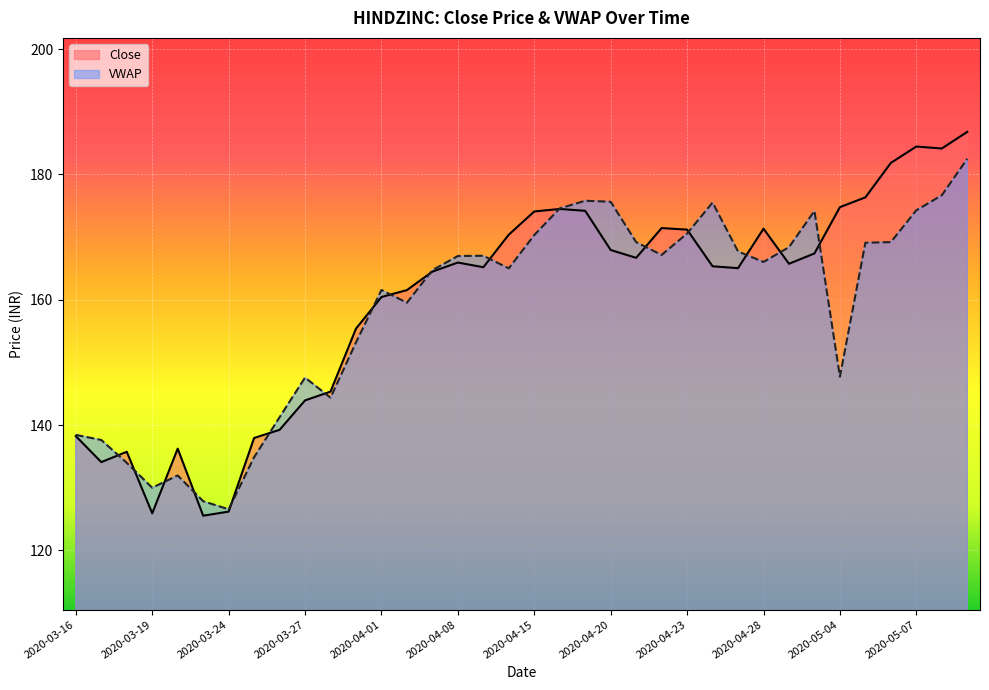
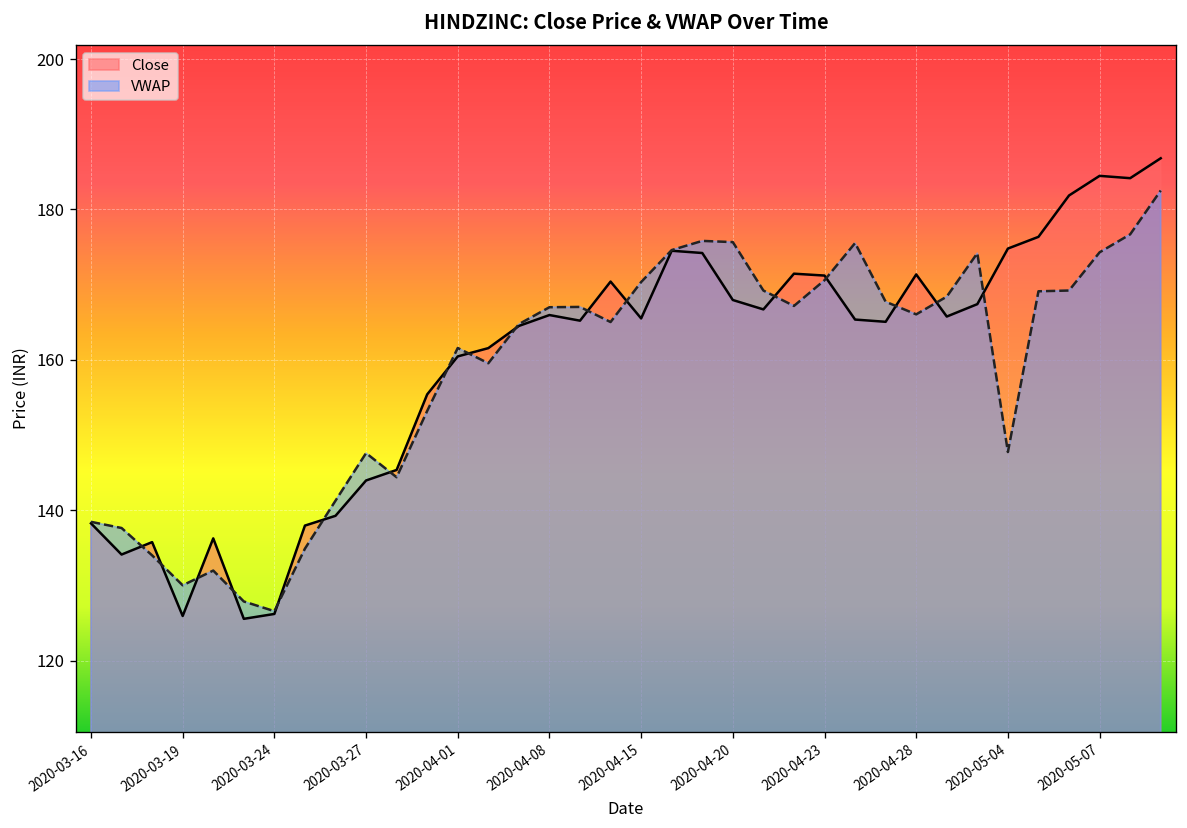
  {
    "Close": {
      "2020-03-19": 126,
      "2020-03-27": 144,
      "2020-04-01": 160,
      "2020-04-08": 166,
-     "2020-04-15": 174,
+     "2020-04-15": 166,
      "2020-04-20": 168,
      "2020-04-23": 171,
      "2020-04-28": 171,
      "2020-05-04": 175,
      "2020-05-07": 184
    },
    "VWAP": {
      "2020-03-19": 130,
      "2020-03-27": 148,
      "2020-04-01": 162,
      "2020-04-08": 167,
      "2020-04-15": 170,
      "2020-04-20": 176,
      "2020-04-23": 171,
      "2020-04-28": 166,
      "2020-05-04": 148,
      "2020-05-07": 174
    }
  }
